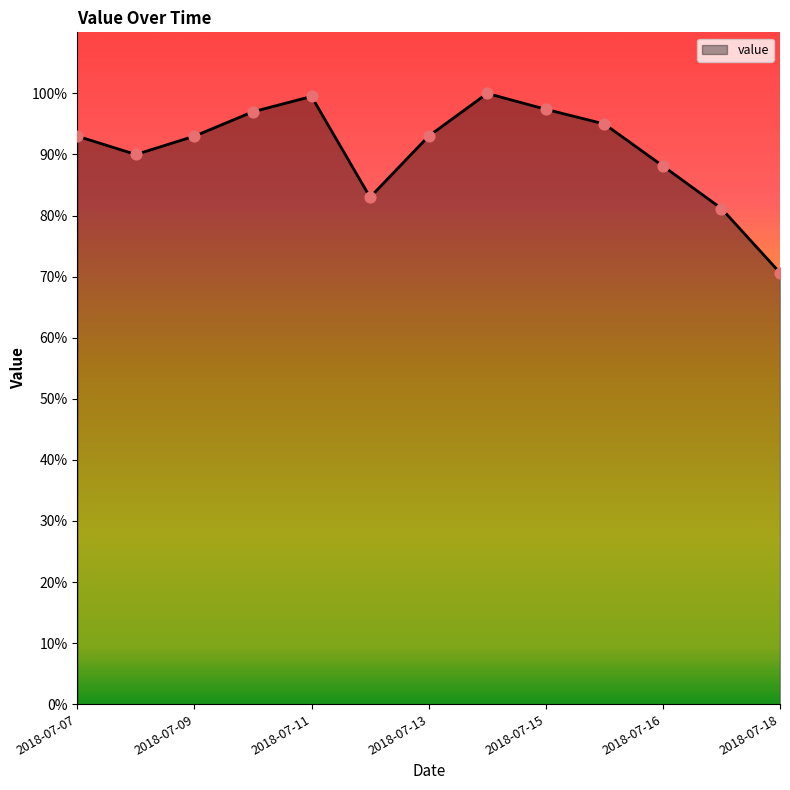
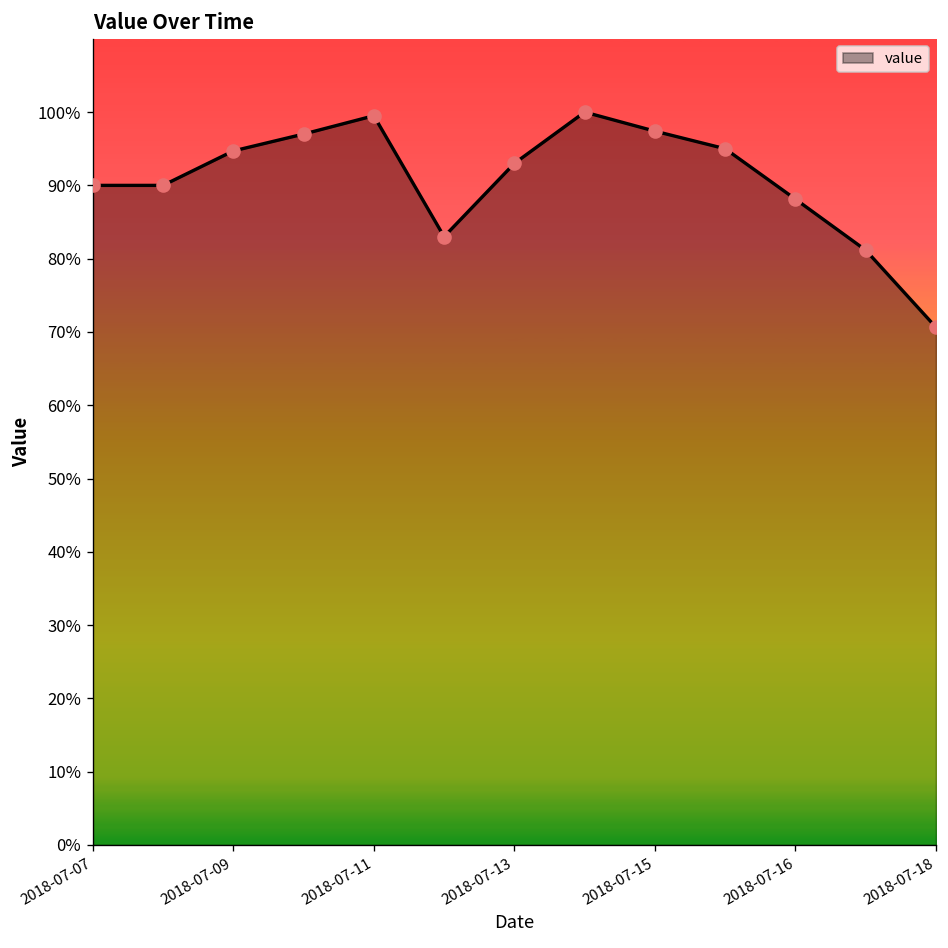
  {
-   "2018-07-07": "93%",
-   "2018-07-09": "93%",
+   "2018-07-07": "90%",
+   "2018-07-09": "95%",
    "2018-07-11": "100%",
    "2018-07-13": "93%",
    "2018-07-15": "97%",
    "2018-07-18": "71%"
  }
